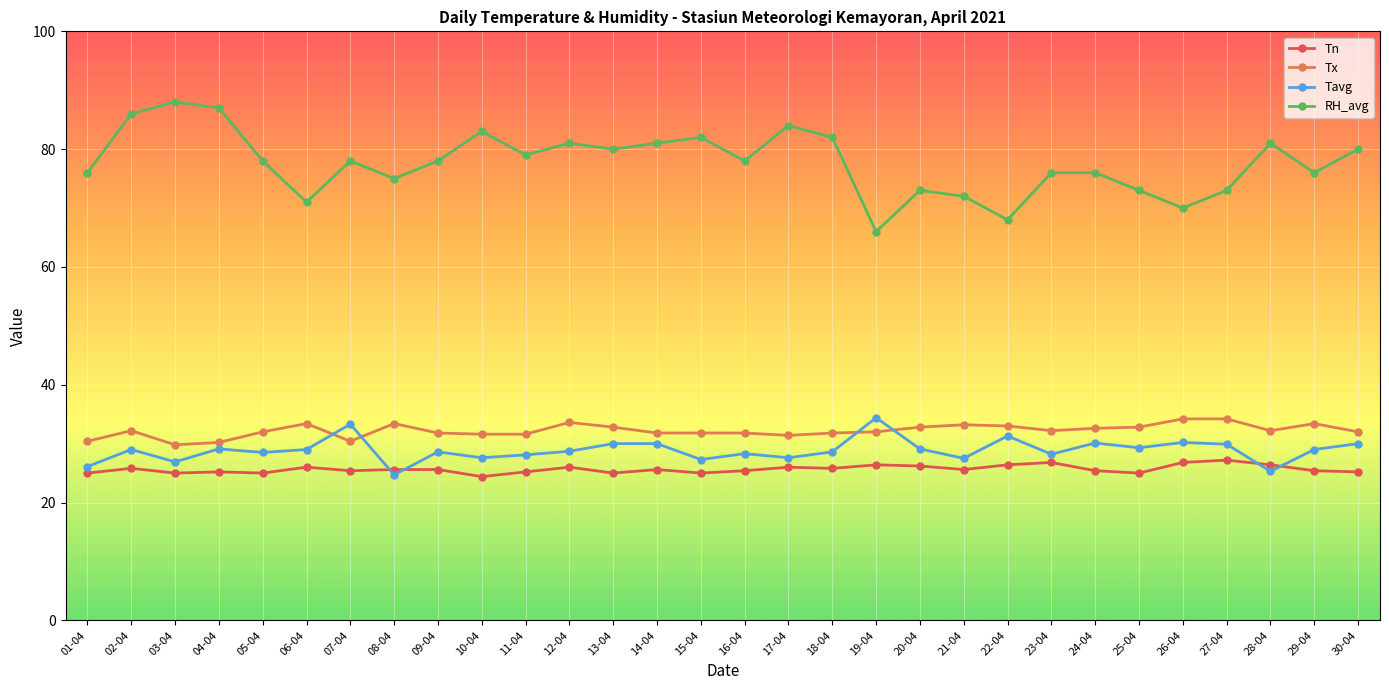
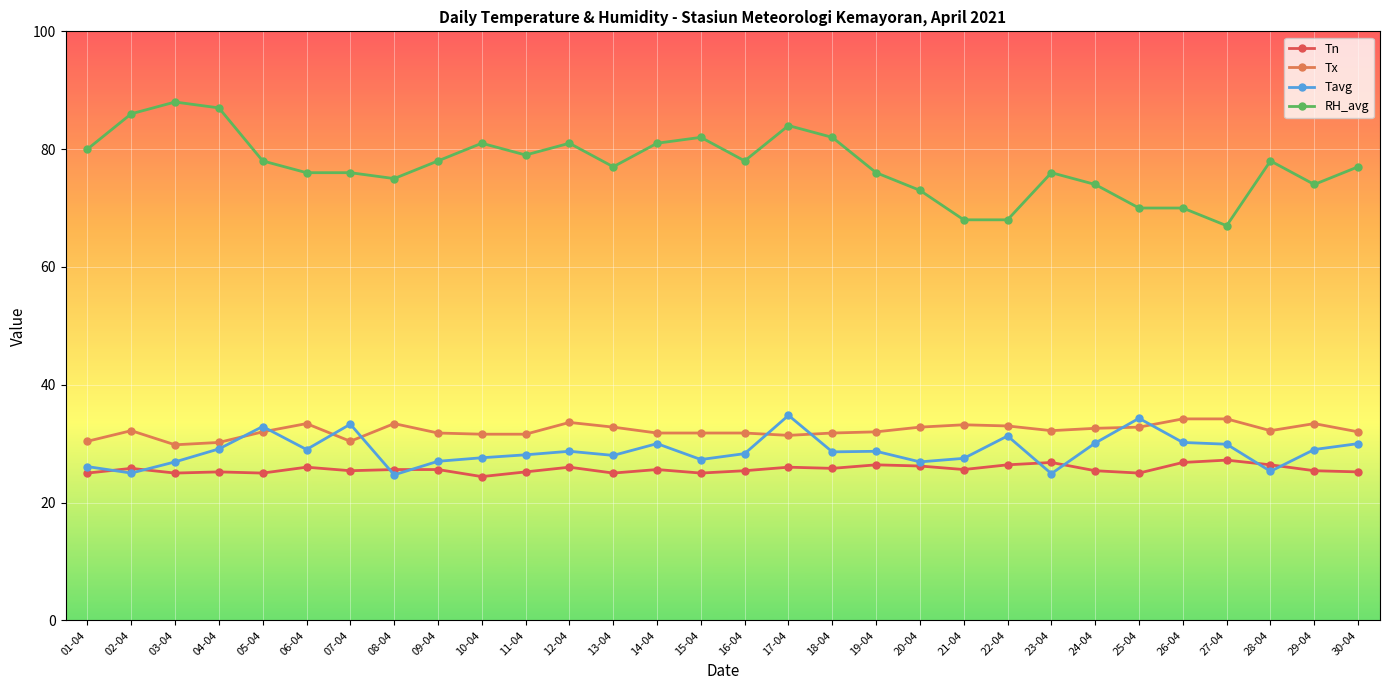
  {
    "Tavg": {
      "01-04": 26,
-     "02-04": 29,
+     "02-04": 25,
      "03-04": 27,
      "04-04": 29,
-     "05-04": 29,
+     "05-04": 33,
      "06-04": 29,
      "07-04": 33,
      "08-04": 25,
-     "09-04": 29,
+     "09-04": 27,
      "10-04": 28,
      "11-04": 28,
      "12-04": 29,
-     "13-04": 30,
+     "13-04": 28,
      "14-04": 30,
      "15-04": 27,
      "16-04": 28,
-     "17-04": 28,
+     "17-04": 35,
      "18-04": 29,
-     "19-04": 34,
-     "20-04": 29,
+     "19-04": 29,
+     "20-04": 27,
      "21-04": 28,
      "22-04": 31,
-     "23-04": 28,
+     "23-04": 25,
      "24-04": 30,
-     "25-04": 29,
+     "25-04": 34,
      "26-04": 30,
      "27-04": 30,
      "28-04": 25,
      "29-04": 29,
      "30-04": 30
    },
    "RH_avg": {
-     "01-04": 76,
+     "01-04": 80,
      "02-04": 86,
      "03-04": 88,
      "04-04": 87,
      "05-04": 78,
-     "06-04": 71,
-     "07-04": 78,
+     "06-04": 76,
+     "07-04": 76,
      "08-04": 75,
      "09-04": 78,
-     "10-04": 83,
+     "10-04": 81,
      "11-04": 79,
      "12-04": 81,
-     "13-04": 80,
+     "13-04": 77,
      "14-04": 81,
      "15-04": 82,
      "16-04": 78,
      "17-04": 84,
      "18-04": 82,
-     "19-04": 66,
+     "19-04": 76,
      "20-04": 73,
-     "21-04": 72,
+     "21-04": 68,
      "22-04": 68,
      "23-04": 76,
-     "24-04": 76,
-     "25-04": 73,
+     "24-04": 74,
+     "25-04": 70,
      "26-04": 70,
-     "27-04": 73,
-     "28-04": 81,
-     "29-04": 76,
-     "30-04": 80
+     "27-04": 67,
+     "28-04": 78,
+     "29-04": 74,
+     "30-04": 77
    }
  }
